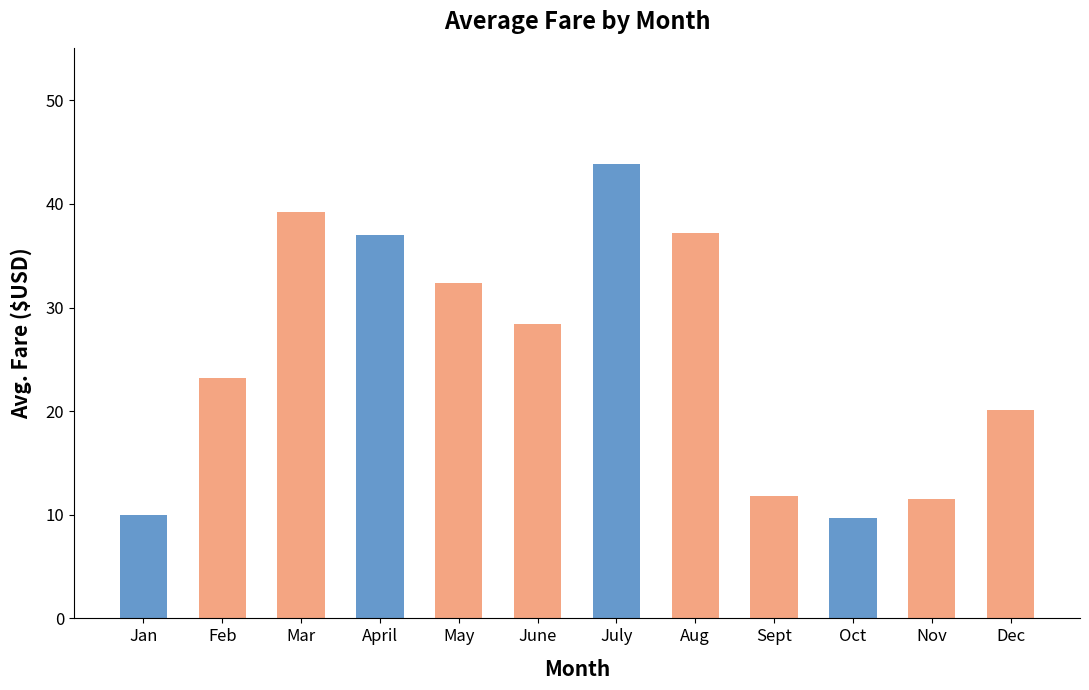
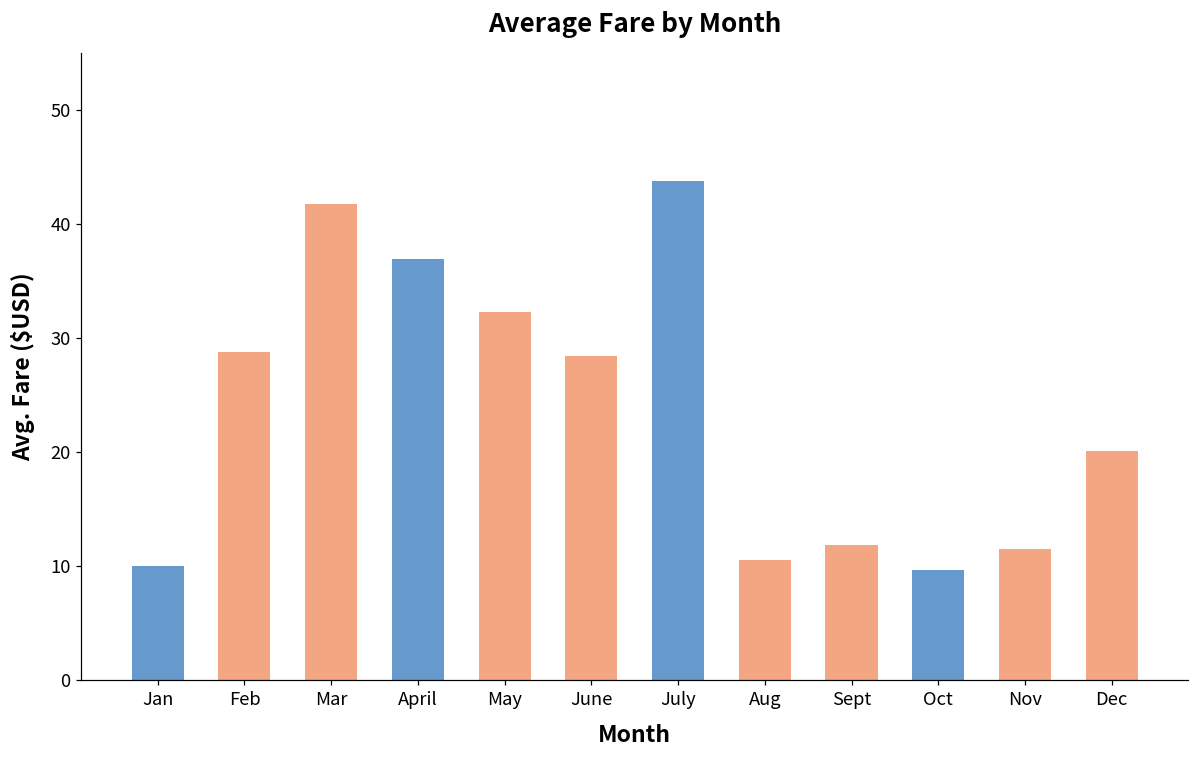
  {
    "Jan": 10.0,
-   "Feb": 23.2,
-   "Mar": 39.2,
+   "Feb": 28.8,
+   "Mar": 41.8,
    "April": 37.0,
    "May": 32.3,
    "June": 28.4,
    "July": 43.8,
-   "Aug": 37.2,
+   "Aug": 10.6,
    "Sept": 11.9,
    "Oct": 9.7,
    "Nov": 11.5,
    "Dec": 20.1
  }
